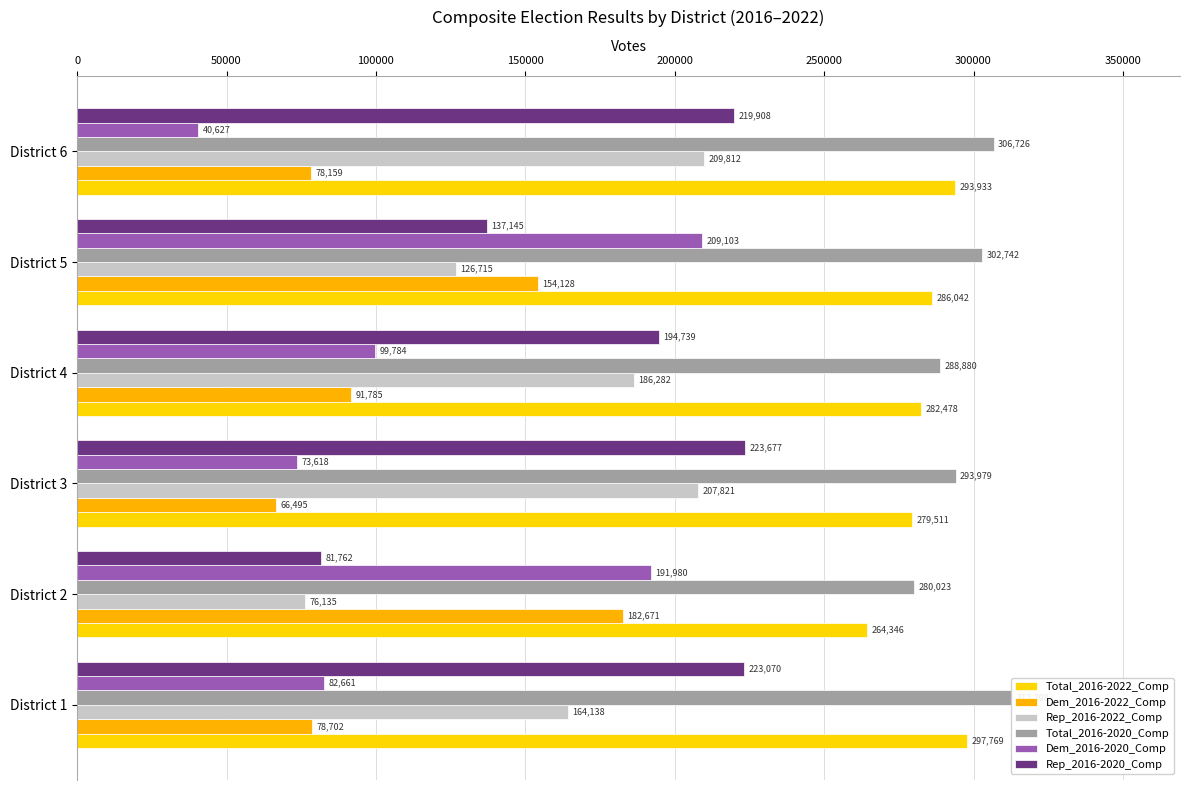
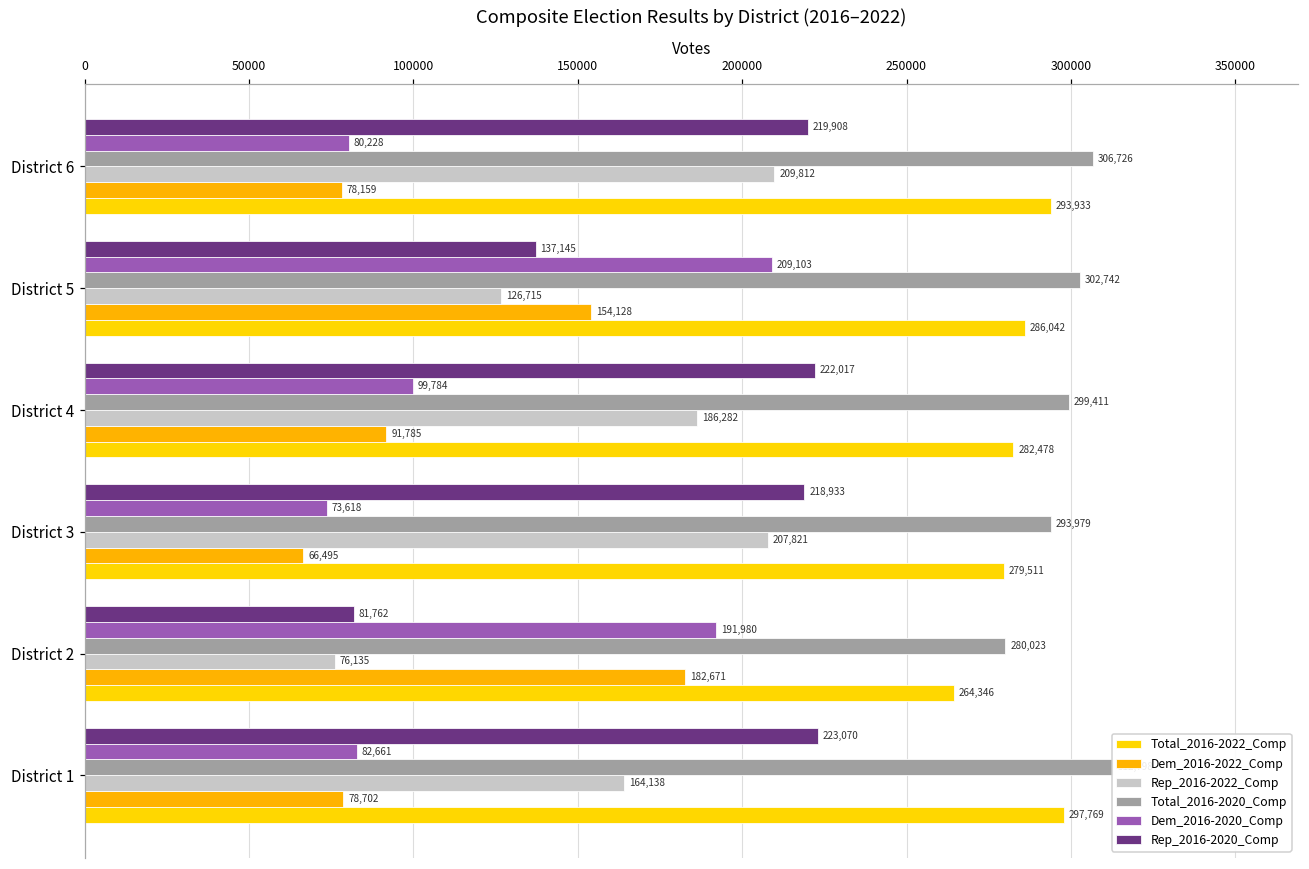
  {
    "Rep_2016-2022_Comp": {
      "District 6": "209,812",
      "District 5": "126,715",
      "District 4": "186,282",
      "District 3": "207,821",
      "District 2": "76,135",
      "District 1": "164,138"
    },
    "Total_2016-2020_Comp": {
      "District 6": "306,726",
      "District 5": "302,742",
-     "District 4": "288,880",
+     "District 4": "299,411",
      "District 3": "293,979",
      "District 2": "280,023"
    },
    "Dem_2016-2020_Comp": {
-     "District 6": "40,627",
+     "District 6": "80,228",
      "District 5": "209,103",
      "District 4": "99,784",
      "District 3": "73,618",
      "District 2": "191,980",
      "District 1": "82,661"
    },
    "Rep_2016-2020_Comp": {
      "District 6": "219,908",
      "District 5": "137,145",
-     "District 4": "194,739",
-     "District 3": "223,677",
+     "District 4": "222,017",
+     "District 3": "218,933",
      "District 2": "81,762",
      "District 1": "223,070"
    }
  }
